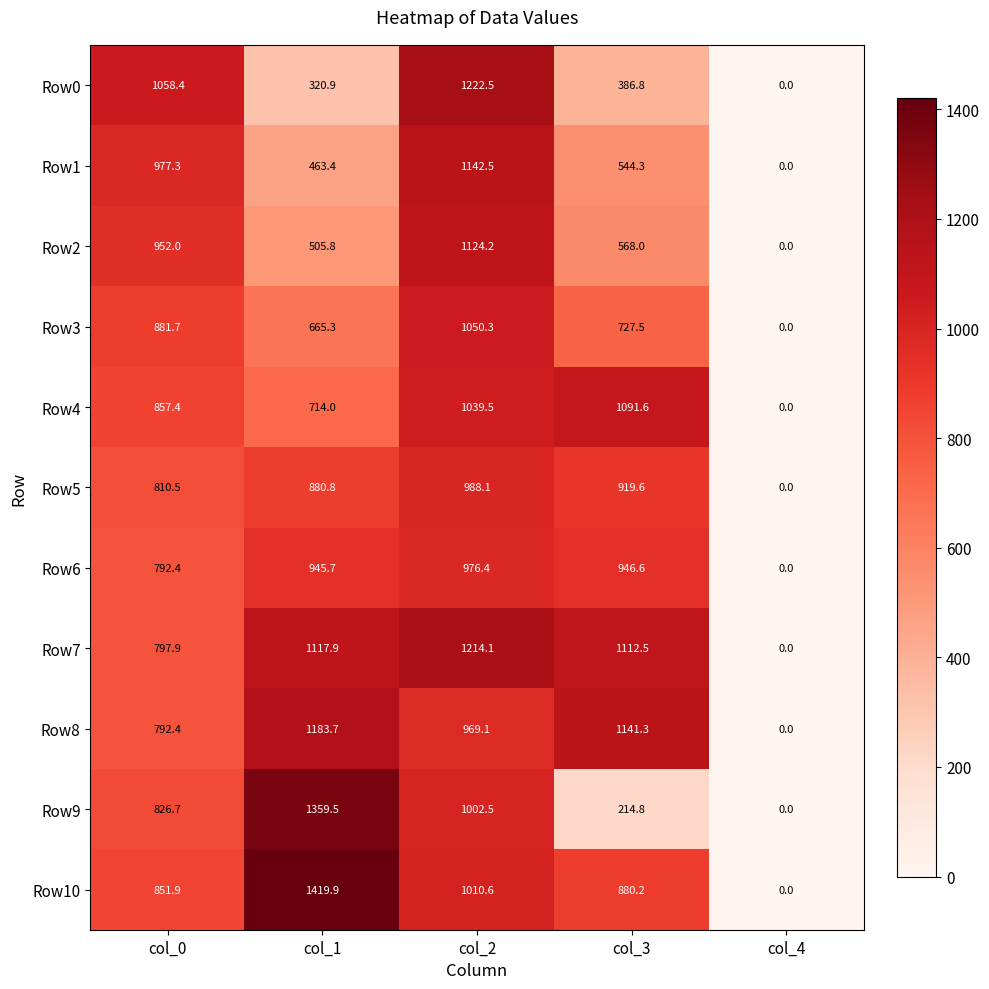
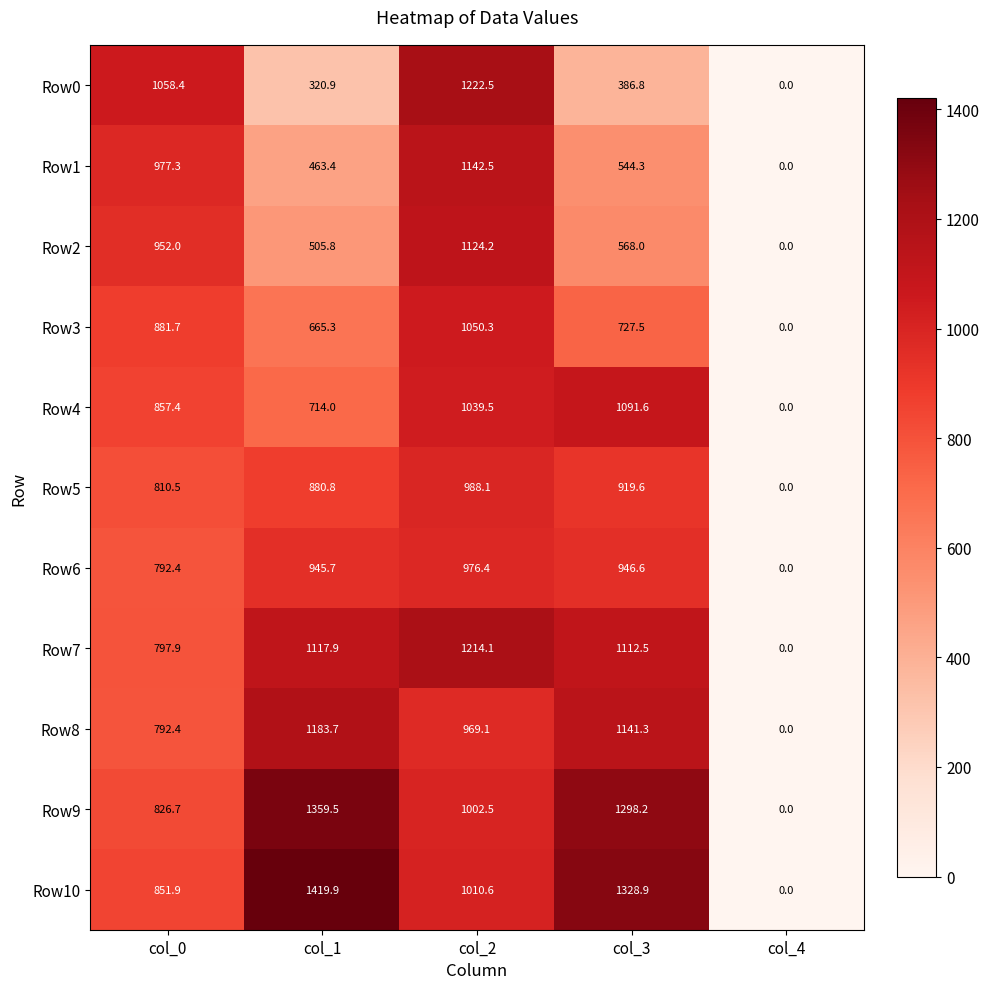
  {
    "Row0": {
      "col_0": 1058.4,
      "col_1": 320.9,
      "col_2": 1222.5,
      "col_3": 386.8,
      "col_4": 0.0
    },
    "Row1": {
      "col_0": 977.3,
      "col_1": 463.4,
      "col_2": 1142.5,
      "col_3": 544.3,
      "col_4": 0.0
    },
    "Row2": {
      "col_0": 952.0,
      "col_1": 505.8,
      "col_2": 1124.2,
      "col_3": 568.0,
      "col_4": 0.0
    },
    "Row3": {
      "col_0": 881.7,
      "col_1": 665.3,
      "col_2": 1050.3,
      "col_3": 727.5,
      "col_4": 0.0
    },
    "Row4": {
      "col_0": 857.4,
      "col_1": 714.0,
      "col_2": 1039.5,
      "col_3": 1091.6,
      "col_4": 0.0
    },
    "Row5": {
      "col_0": 810.5,
      "col_1": 880.8,
      "col_2": 988.1,
      "col_3": 919.6,
      "col_4": 0.0
    },
    "Row6": {
      "col_0": 792.4,
      "col_1": 945.7,
      "col_2": 976.4,
      "col_3": 946.6,
      "col_4": 0.0
    },
    "Row7": {
      "col_0": 797.9,
      "col_1": 1117.9,
      "col_2": 1214.1,
      "col_3": 1112.5,
      "col_4": 0.0
    },
    "Row8": {
      "col_0": 792.4,
      "col_1": 1183.7,
      "col_2": 969.1,
      "col_3": 1141.3,
      "col_4": 0.0
    },
    "Row9": {
      "col_0": 826.7,
      "col_1": 1359.5,
      "col_2": 1002.5,
-     "col_3": 214.8,
+     "col_3": 1298.2,
      "col_4": 0.0
    },
    "Row10": {
      "col_0": 851.9,
      "col_1": 1419.9,
      "col_2": 1010.6,
-     "col_3": 880.2,
+     "col_3": 1328.9,
      "col_4": 0.0
    }
  }
